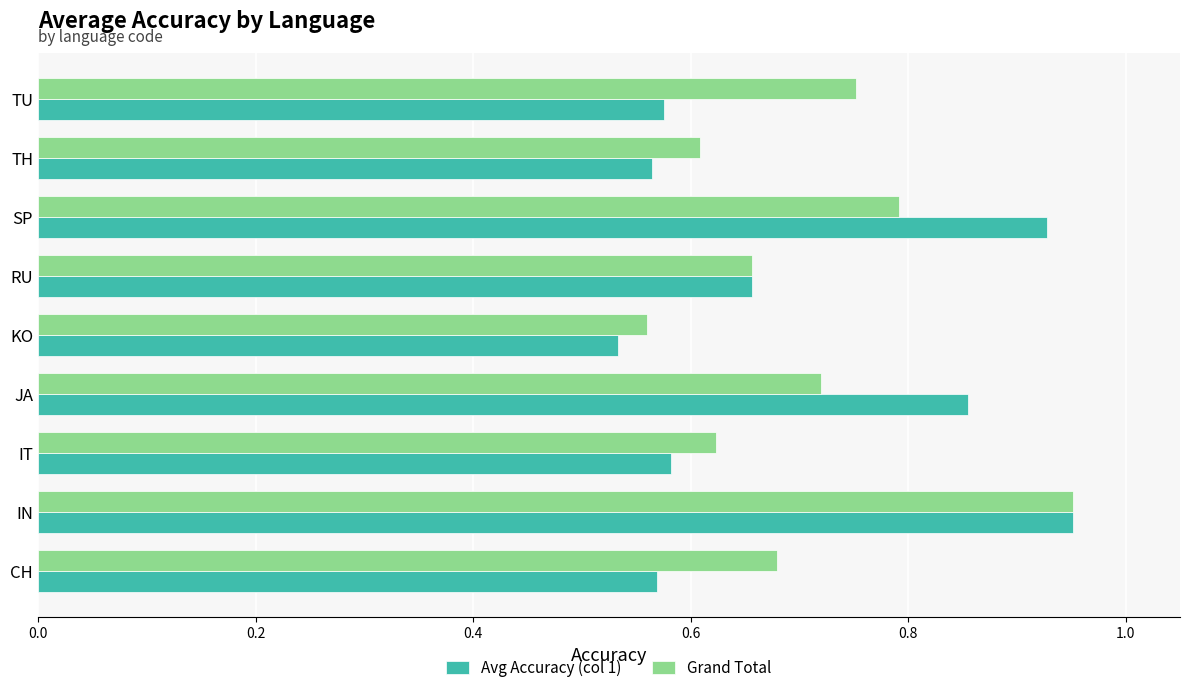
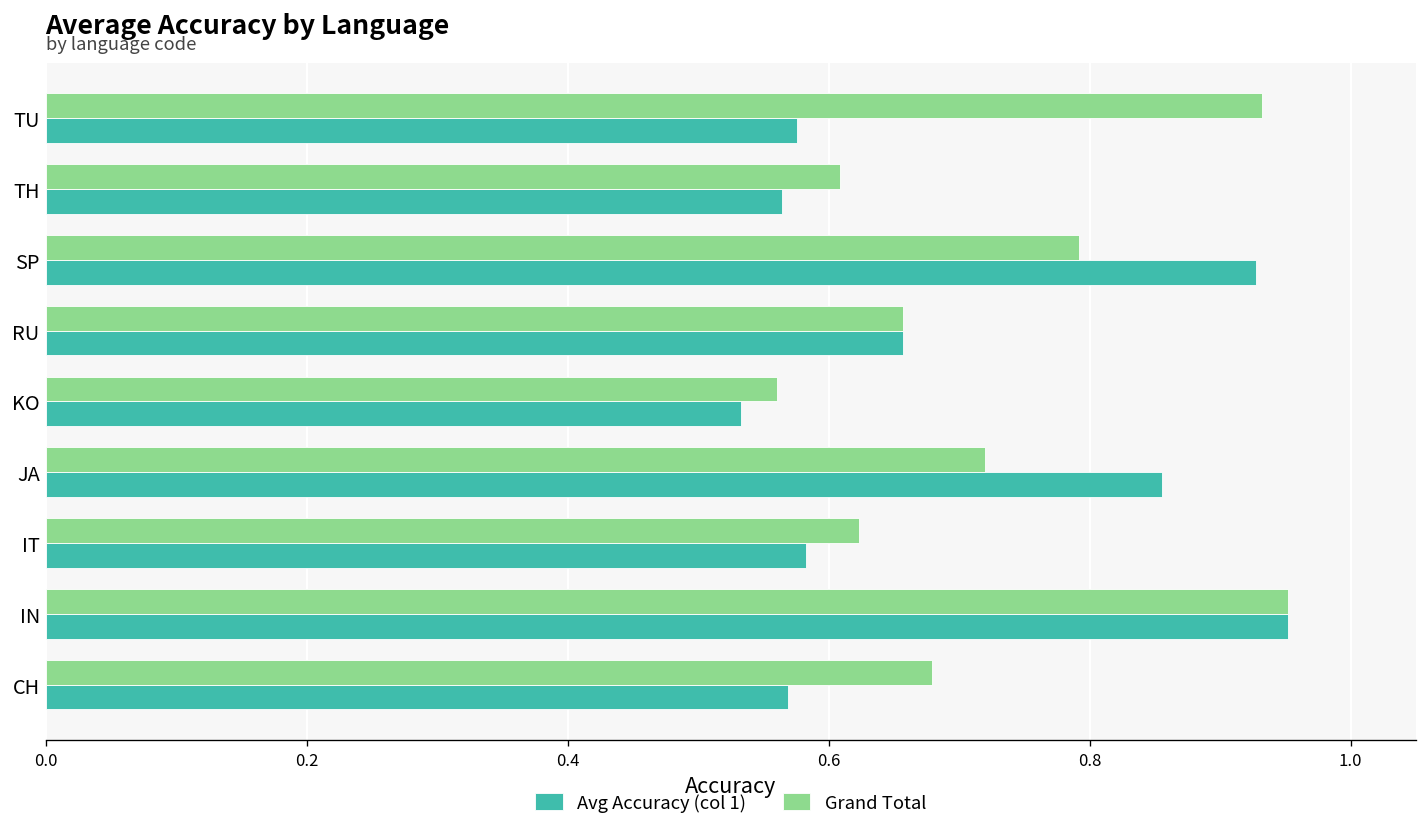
  {
    "Avg Accuracy (col 1)": {
      "TU": 0.576,
      "TH": 0.565,
      "SP": 0.928,
      "RU": 0.657,
      "KO": 0.533,
      "JA": 0.855,
      "IT": 0.582,
      "IN": 0.952,
      "CH": 0.569
    },
    "Grand Total": {
-     "TU": 0.752,
+     "TU": 0.932,
      "TH": 0.608,
      "SP": 0.792,
      "RU": 0.657,
      "KO": 0.560,
      "JA": 0.720,
      "IT": 0.623,
      "IN": 0.952,
      "CH": 0.679
    }
  }
